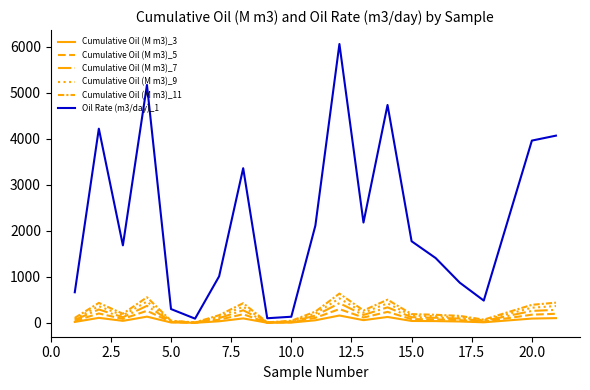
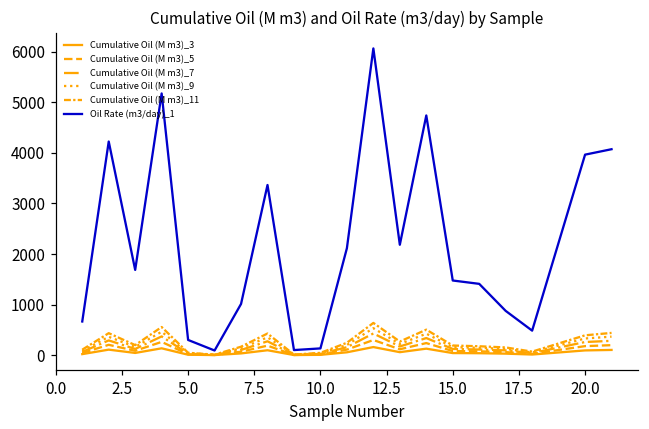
  {
    "Oil Rate (m3/day)_1": {
      "5.0": 300,
      "10.0": 100,
-     "15.0": 1800,
+     "15.0": 1500,
      "20.0": 4000
    }
  }
